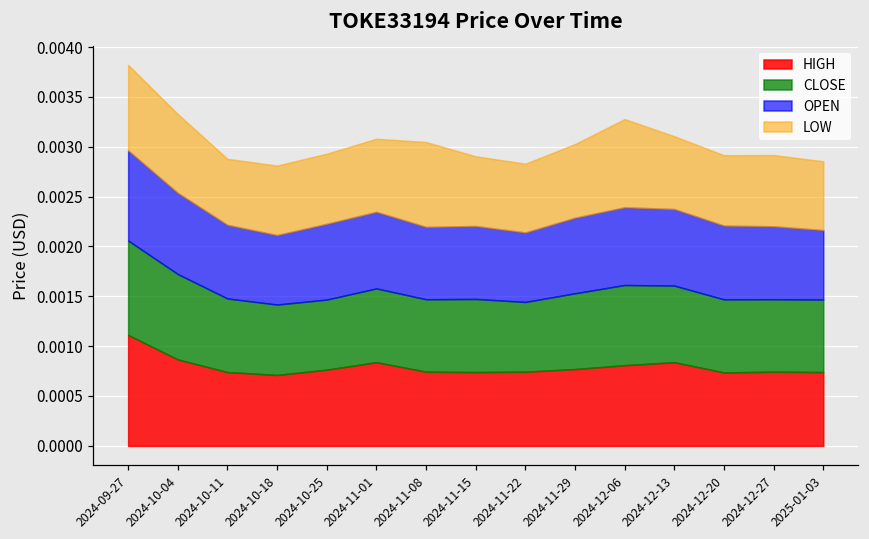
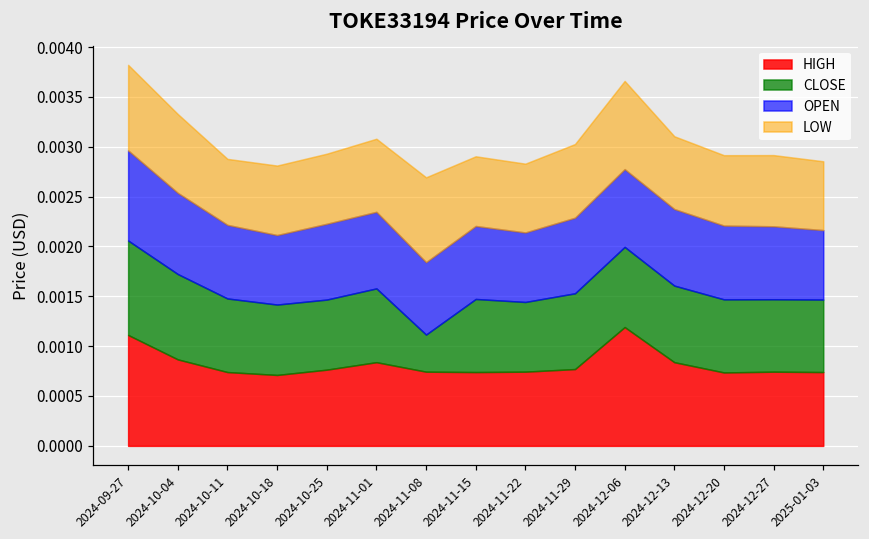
  {
    "HIGH": {
      "2024-09-27": 0.0011,
      "2024-10-04": 0.0009,
      "2024-10-11": 0.0007,
      "2024-10-18": 0.0007,
      "2024-10-25": 0.0008,
      "2024-11-01": 0.0008,
      "2024-11-08": 0.0007,
      "2024-11-15": 0.0007,
      "2024-11-22": 0.0007,
      "2024-11-29": 0.0008,
-     "2024-12-06": 0.0008,
+     "2024-12-06": 0.0012,
      "2024-12-13": 0.0008,
      "2024-12-20": 0.0007,
      "2024-12-27": 0.0007,
      "2025-01-03": 0.0007
    },
    "CLOSE": {
      "2024-09-27": 0.0009,
      "2024-10-04": 0.0009,
      "2024-10-11": 0.0007,
      "2024-10-18": 0.0007,
      "2024-10-25": 0.0007,
      "2024-11-01": 0.0007,
-     "2024-11-08": 0.0007,
+     "2024-11-08": 0.0004,
      "2024-11-15": 0.0007,
      "2024-11-22": 0.0007,
      "2024-11-29": 0.0008,
      "2024-12-06": 0.0008,
      "2024-12-13": 0.0008,
      "2024-12-20": 0.0007,
      "2024-12-27": 0.0007,
      "2025-01-03": 0.0007
    },
    "OPEN": {
      "2024-09-27": 0.0009,
      "2024-10-04": 0.0008,
      "2024-10-11": 0.0007,
      "2024-10-18": 0.0007,
      "2024-10-25": 0.0008,
      "2024-11-01": 0.0008,
      "2024-11-08": 0.0007,
      "2024-11-15": 0.0007,
      "2024-11-22": 0.0007,
      "2024-11-29": 0.0008,
      "2024-12-06": 0.0008,
      "2024-12-13": 0.0008,
      "2024-12-20": 0.0007,
      "2024-12-27": 0.0007,
      "2025-01-03": 0.0007
    },
    "LOW": {
      "2024-09-27": 0.0009,
      "2024-10-04": 0.0008,
      "2024-10-11": 0.0007,
      "2024-10-18": 0.0007,
      "2024-10-25": 0.0007,
      "2024-11-01": 0.0007,
      "2024-11-08": 0.0009,
      "2024-11-15": 0.0007,
      "2024-11-22": 0.0007,
      "2024-11-29": 0.0007,
      "2024-12-06": 0.0009,
      "2024-12-13": 0.0007,
      "2024-12-20": 0.0007,
      "2024-12-27": 0.0007,
      "2025-01-03": 0.0007
    }
  }
